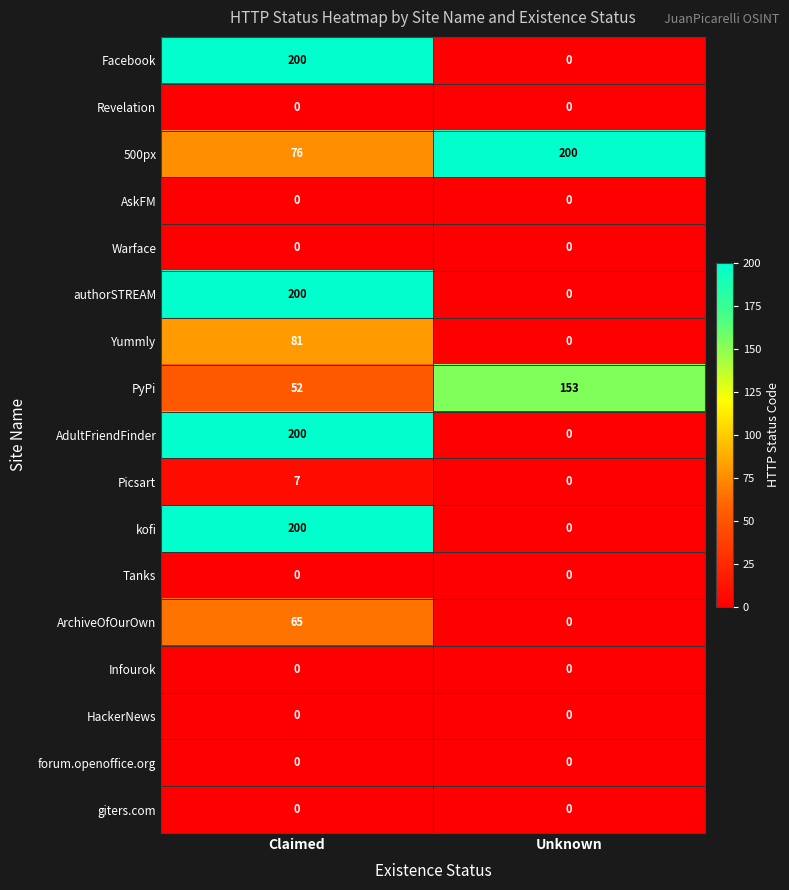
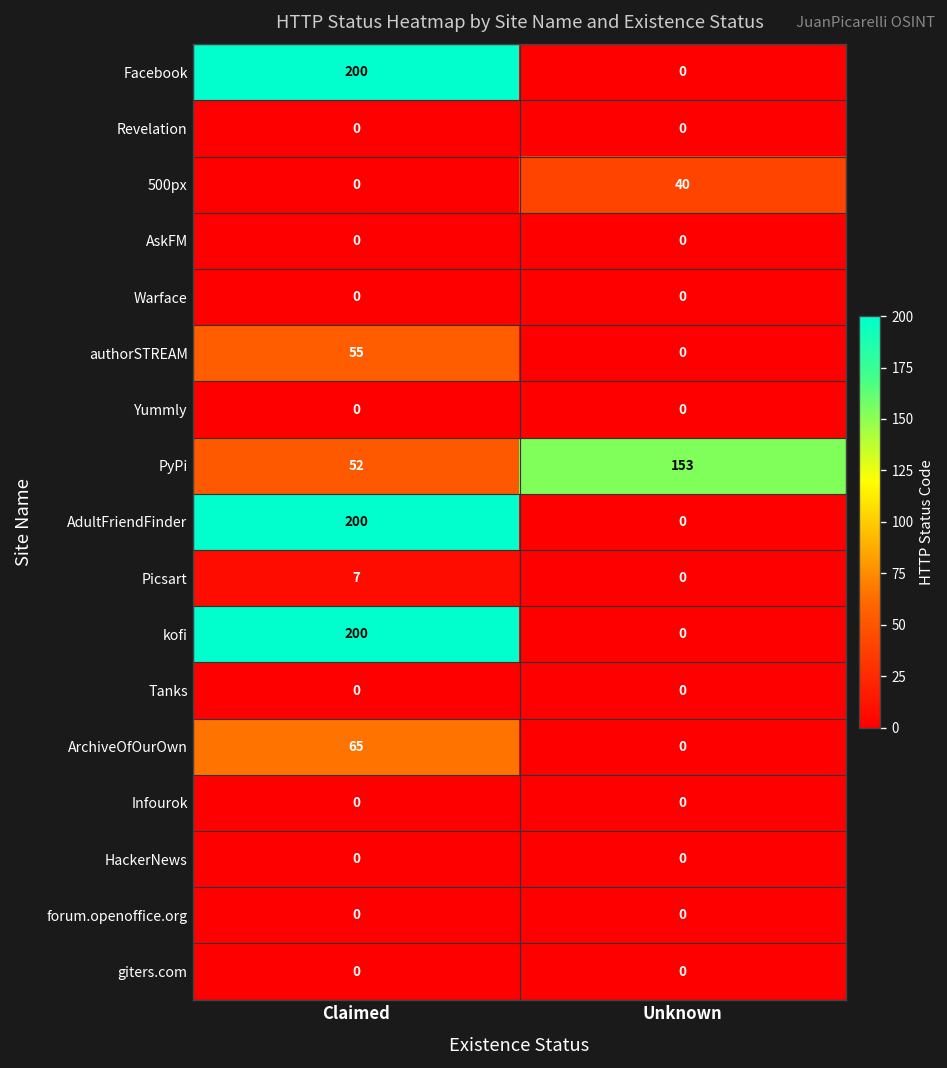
  {
    "Facebook": {
      "Claimed": 200,
      "Unknown": 0
    },
    "Revelation": {
      "Claimed": 0,
      "Unknown": 0
    },
    "500px": {
-     "Claimed": 76,
-     "Unknown": 200
+     "Claimed": 0,
+     "Unknown": 40
    },
    "AskFM": {
      "Claimed": 0,
      "Unknown": 0
    },
    "Warface": {
      "Claimed": 0,
      "Unknown": 0
    },
    "authorSTREAM": {
-     "Claimed": 200,
+     "Claimed": 55,
      "Unknown": 0
    },
    "Yummly": {
-     "Claimed": 81,
+     "Claimed": 0,
      "Unknown": 0
    },
    "PyPi": {
      "Claimed": 52,
      "Unknown": 153
    },
    "AdultFriendFinder": {
      "Claimed": 200,
      "Unknown": 0
    },
    "Picsart": {
      "Claimed": 7,
      "Unknown": 0
    },
    "kofi": {
      "Claimed": 200,
      "Unknown": 0
    },
    "Tanks": {
      "Claimed": 0,
      "Unknown": 0
    },
    "ArchiveOfOurOwn": {
      "Claimed": 65,
      "Unknown": 0
    },
    "Infourok": {
      "Claimed": 0,
      "Unknown": 0
    },
    "HackerNews": {
      "Claimed": 0,
      "Unknown": 0
    },
    "forum.openoffice.org": {
      "Claimed": 0,
      "Unknown": 0
    },
    "giters.com": {
      "Claimed": 0,
      "Unknown": 0
    }
  }
